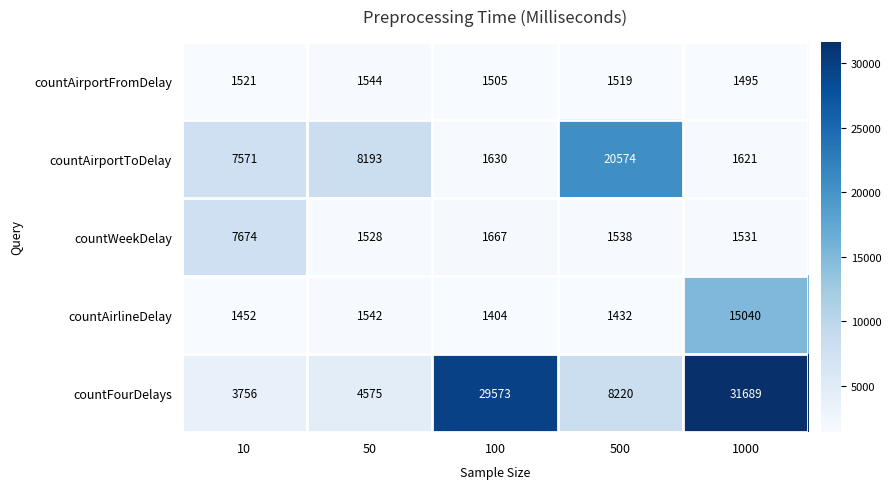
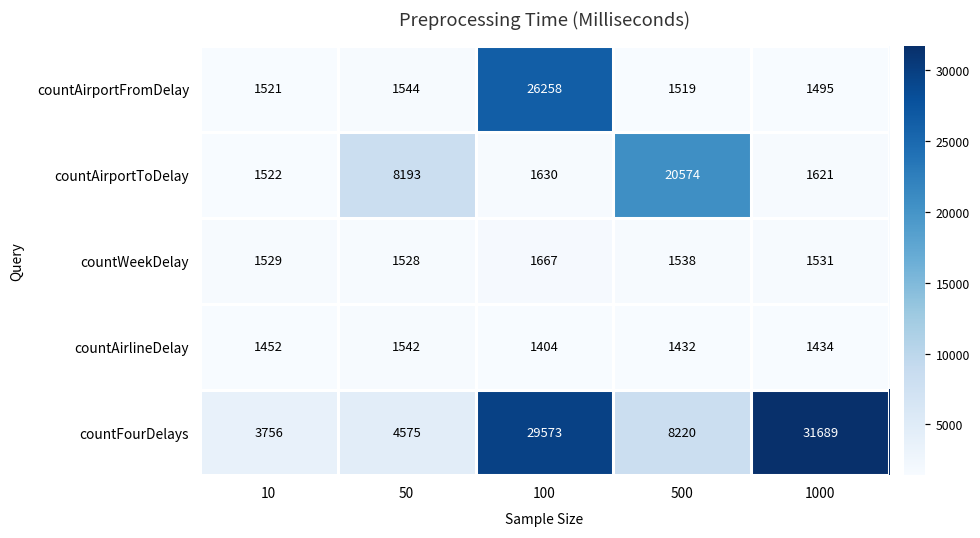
  {
    "countAirportFromDelay": {
      "10": 1521,
      "50": 1544,
-     "100": 1505,
+     "100": 26258,
      "500": 1519,
      "1000": 1495
    },
    "countAirportToDelay": {
-     "10": 7571,
+     "10": 1522,
      "50": 8193,
      "100": 1630,
      "500": 20574,
      "1000": 1621
    },
    "countWeekDelay": {
-     "10": 7674,
+     "10": 1529,
      "50": 1528,
      "100": 1667,
      "500": 1538,
      "1000": 1531
    },
    "countAirlineDelay": {
      "10": 1452,
      "50": 1542,
      "100": 1404,
      "500": 1432,
-     "1000": 15040
+     "1000": 1434
    },
    "countFourDelays": {
      "10": 3756,
      "50": 4575,
      "100": 29573,
      "500": 8220,
      "1000": 31689
    }
  }
